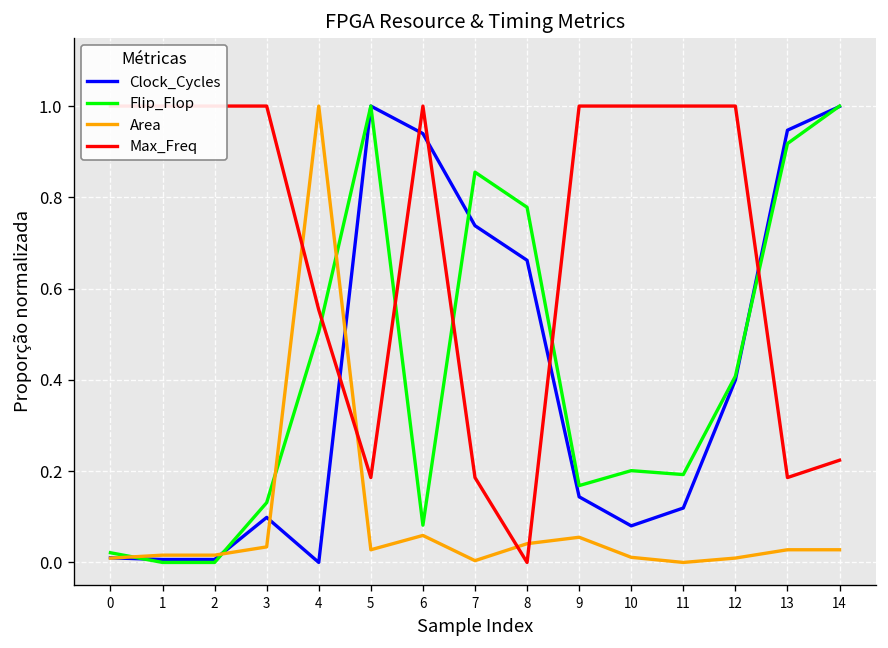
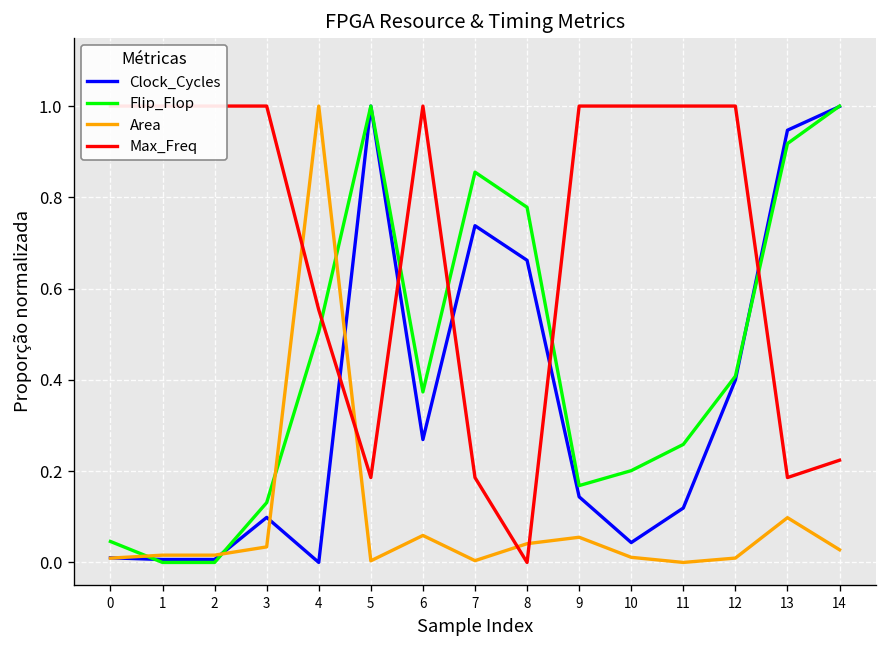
  {
    "Clock_Cycles": {
      "3": 0.10,
      "4": 0.00,
-     "6": 0.94,
+     "6": 0.27,
      "7": 0.74,
      "8": 0.66,
      "9": 0.14,
-     "10": 0.08,
+     "10": 0.04,
      "11": 0.12,
      "12": 0.40,
      "13": 0.95
    },
    "Flip_Flop": {
-     "0": 0.02,
+     "0": 0.05,
      "3": 0.13,
      "4": 0.51,
-     "6": 0.08,
+     "6": 0.37,
      "7": 0.86,
      "8": 0.78,
      "9": 0.17,
      "10": 0.20,
-     "11": 0.19,
+     "11": 0.26,
      "12": 0.41,
      "13": 0.92
    },
    "Area": {
      "1": 0.02,
      "2": 0.02,
      "3": 0.03,
      "4": 1.00,
-     "5": 0.03,
+     "5": 0.00,
      "6": 0.06,
      "7": 0.00,
      "8": 0.04,
      "9": 0.06,
      "10": 0.01,
      "11": 0.00,
      "12": 0.01,
-     "13": 0.03,
+     "13": 0.10,
      "14": 0.03
    },
    "Max_Freq": {
      "3": 1.00,
      "4": 0.55,
      "5": 0.19,
      "6": 1.00,
      "7": 0.19,
      "8": 0.00,
      "9": 1.00,
      "10": 1.00,
      "11": 1.00,
      "12": 1.00,
      "13": 0.19,
      "14": 0.22
    }
  }
